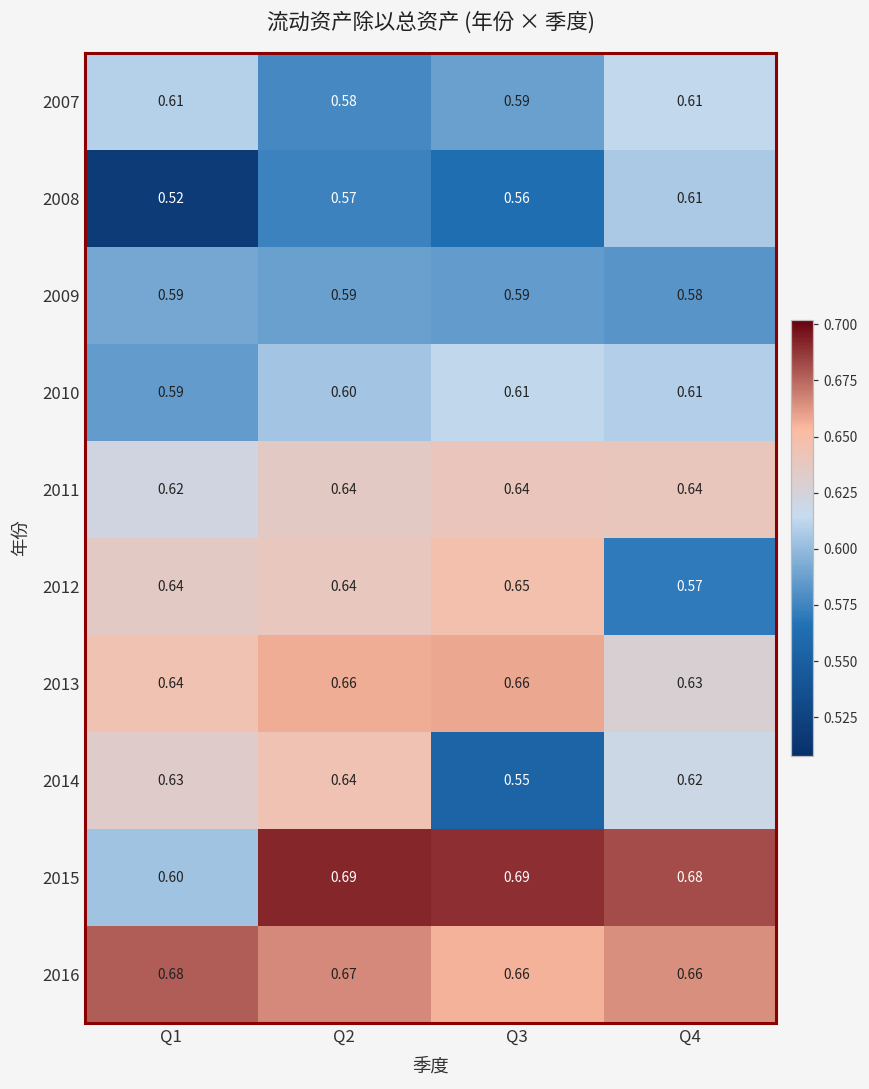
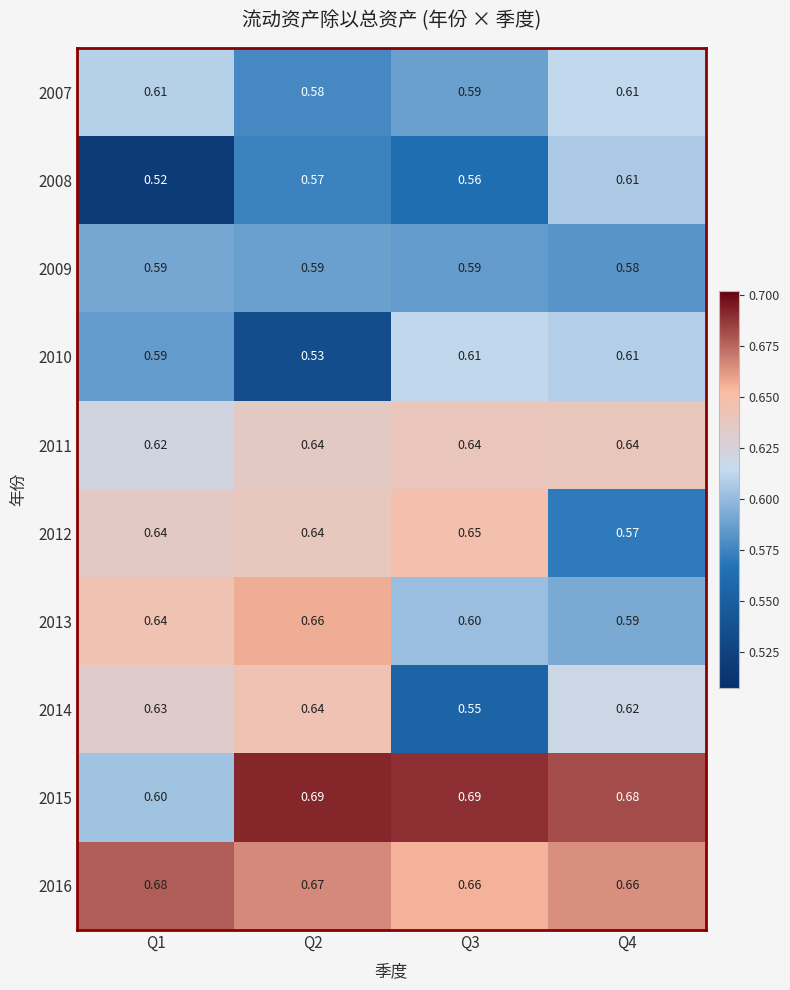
  {
    "2007": {
      "Q1": 0.61,
      "Q2": 0.58,
      "Q3": 0.59,
      "Q4": 0.61
    },
    "2008": {
      "Q1": 0.52,
      "Q2": 0.57,
      "Q3": 0.56,
      "Q4": 0.61
    },
    "2009": {
      "Q1": 0.59,
      "Q2": 0.59,
      "Q3": 0.59,
      "Q4": 0.58
    },
    "2010": {
      "Q1": 0.59,
-     "Q2": 0.60,
+     "Q2": 0.53,
      "Q3": 0.61,
      "Q4": 0.61
    },
    "2011": {
      "Q1": 0.62,
      "Q2": 0.64,
      "Q3": 0.64,
      "Q4": 0.64
    },
    "2012": {
      "Q1": 0.64,
      "Q2": 0.64,
      "Q3": 0.65,
      "Q4": 0.57
    },
    "2013": {
      "Q1": 0.64,
      "Q2": 0.66,
-     "Q3": 0.66,
-     "Q4": 0.63
+     "Q3": 0.60,
+     "Q4": 0.59
    },
    "2014": {
      "Q1": 0.63,
      "Q2": 0.64,
      "Q3": 0.55,
      "Q4": 0.62
    },
    "2015": {
      "Q1": 0.60,
      "Q2": 0.69,
      "Q3": 0.69,
      "Q4": 0.68
    },
    "2016": {
      "Q1": 0.68,
      "Q2": 0.67,
      "Q3": 0.66,
      "Q4": 0.66
    }
  }
